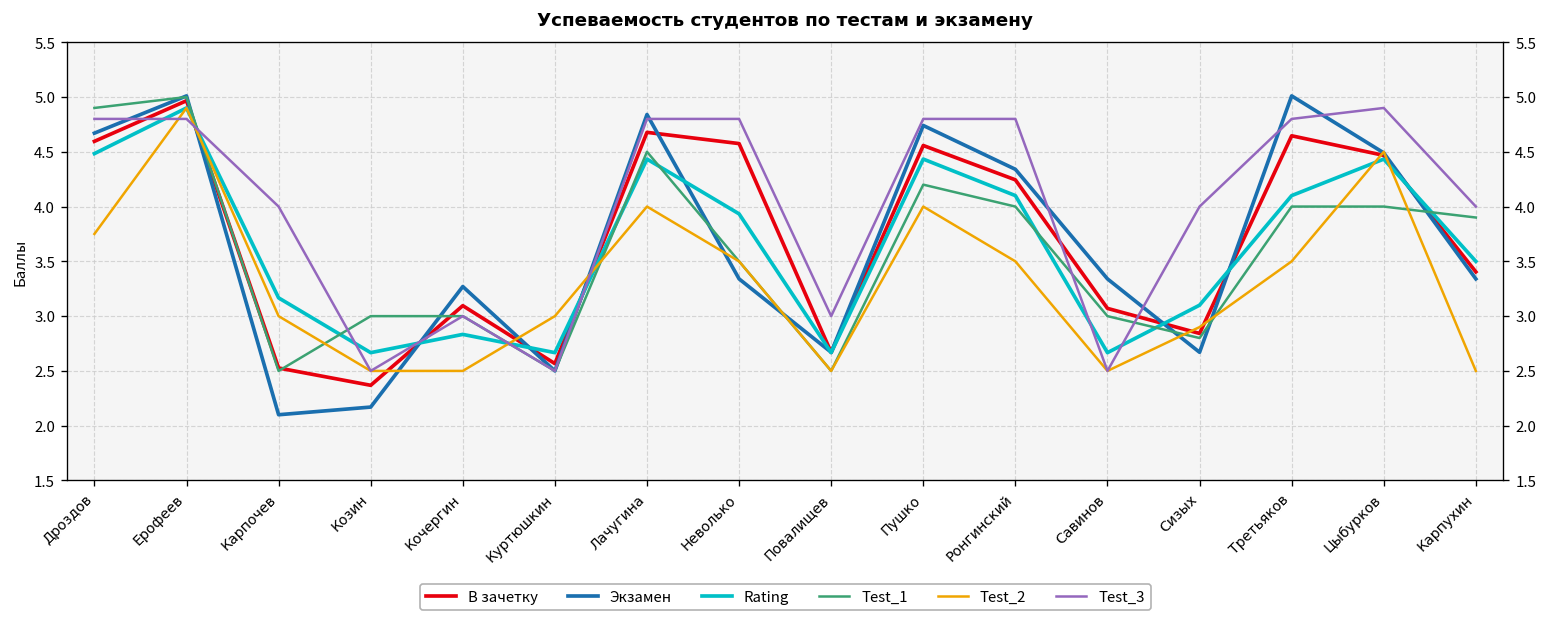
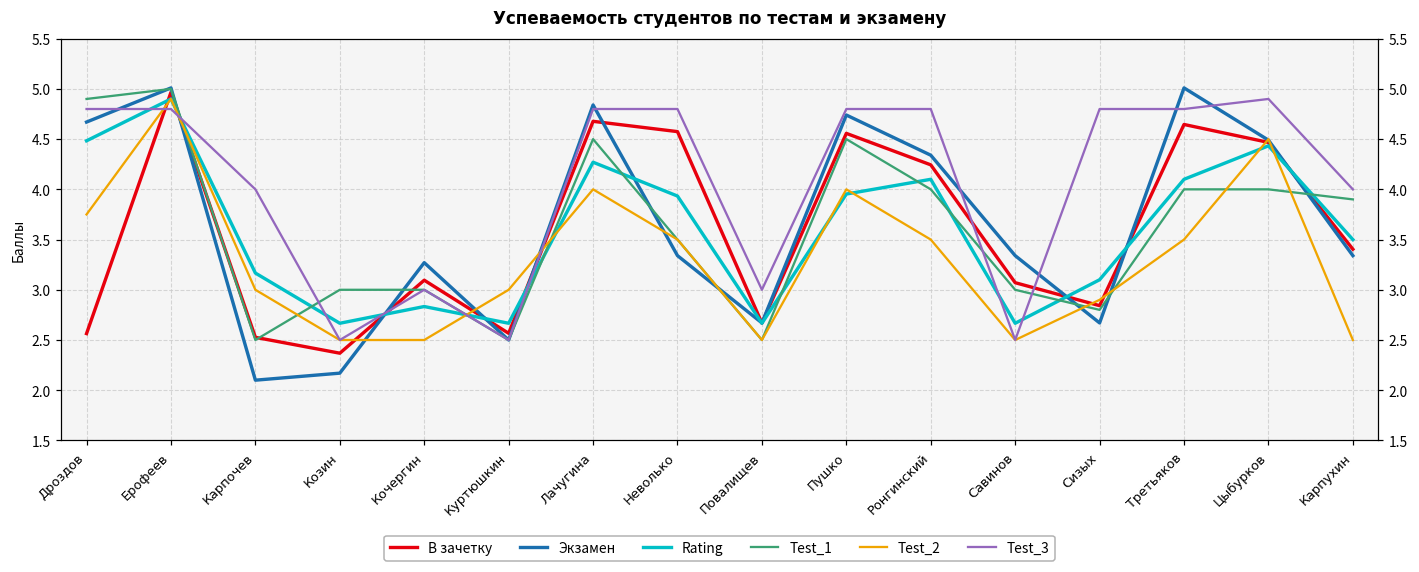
  {
    "В зачетку": {
-     "Дроздов": 4.6,
+     "Дроздов": 2.6,
      "Ерофеев": 5.0,
      "Козин": 2.4,
      "Кочергин": 3.1,
      "Куртюшкин": 2.6,
      "Лачугина": 4.7,
      "Неволько": 4.6,
      "Пушко": 4.6,
      "Ронгинский": 4.2,
      "Савинов": 3.1,
      "Сизых": 2.8,
      "Третьяков": 4.6,
      "Карпухин": 3.4
    },
    "Экзамен": {
      "Дроздов": 4.7,
      "Карпочев": 2.1,
      "Козин": 2.2,
      "Кочергин": 3.3,
      "Лачугина": 4.8,
      "Неволько": 3.3,
      "Пушко": 4.7,
      "Ронгинский": 4.3,
      "Савинов": 3.3,
      "Сизых": 2.7,
      "Третьяков": 5.0,
      "Карпухин": 3.3
    },
    "Rating": {
      "Дроздов": 4.5,
      "Карпочев": 3.2,
      "Козин": 2.7,
      "Кочергин": 2.8,
      "Куртюшкин": 2.7,
-     "Лачугина": 4.4,
+     "Лачугина": 4.3,
      "Неволько": 3.9,
-     "Пушко": 4.4,
+     "Пушко": 4.0,
      "Ронгинский": 4.1,
      "Савинов": 2.7,
      "Сизых": 3.1,
      "Третьяков": 4.1,
      "Цыбурков": 4.4,
      "Карпухин": 3.5
    },
    "Test_1": {
      "Дроздов": 4.9,
      "Козин": 3.0,
      "Лачугина": 4.5,
-     "Пушко": 4.2,
+     "Пушко": 4.5,
      "Ронгинский": 4.0,
      "Савинов": 3.0,
      "Сизых": 2.8,
      "Третьяков": 4.0,
      "Цыбурков": 4.0,
      "Карпухин": 3.9
    },
    "Test_2": {
      "Дроздов": 3.8,
      "Карпочев": 3.0,
      "Кочергин": 2.5,
      "Куртюшкин": 3.0,
      "Лачугина": 4.0,
      "Пушко": 4.0,
      "Ронгинский": 3.5,
      "Сизых": 2.9,
      "Третьяков": 3.5,
      "Карпухин": 2.5
    },
    "Test_3": {
      "Дроздов": 4.8,
      "Ерофеев": 4.8,
      "Карпочев": 4.0,
      "Лачугина": 4.8,
      "Неволько": 4.8,
      "Повалищев": 3.0,
      "Пушко": 4.8,
      "Ронгинский": 4.8,
-     "Сизых": 4.0,
+     "Сизых": 4.8,
      "Третьяков": 4.8,
      "Цыбурков": 4.9,
      "Карпухин": 4.0
    }
  }
